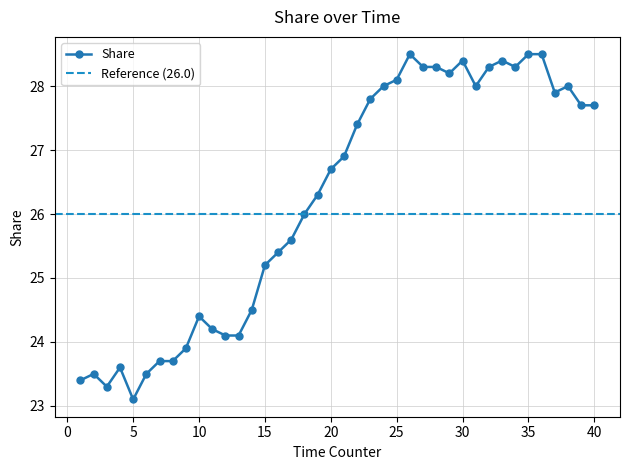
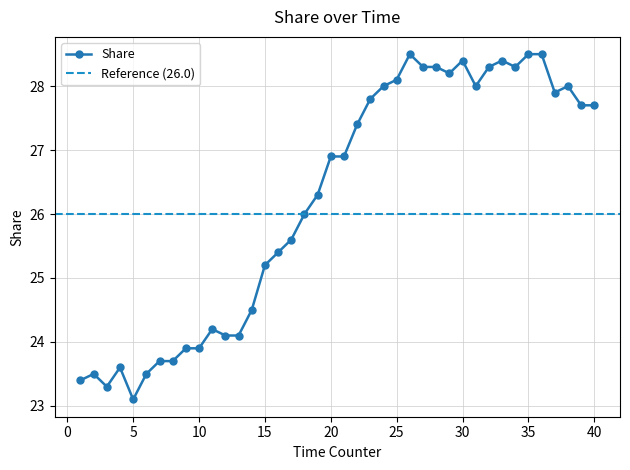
  {
    "5": 23.1,
-   "10": 24.4,
+   "10": 23.9,
    "15": 25.2,
-   "20": 26.7,
+   "20": 26.9,
    "25": 28.1,
    "30": 28.4,
    "35": 28.5,
    "40": 27.7
  }
